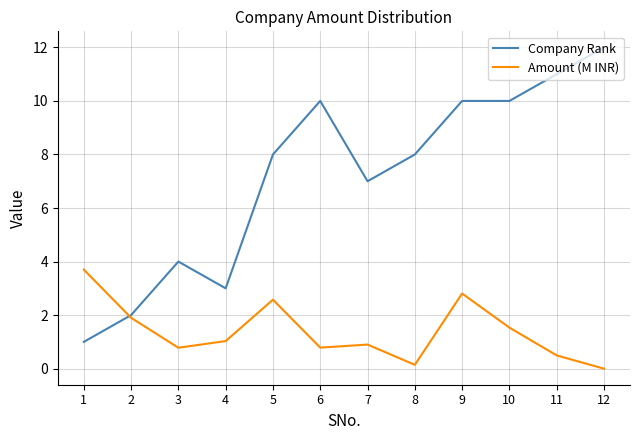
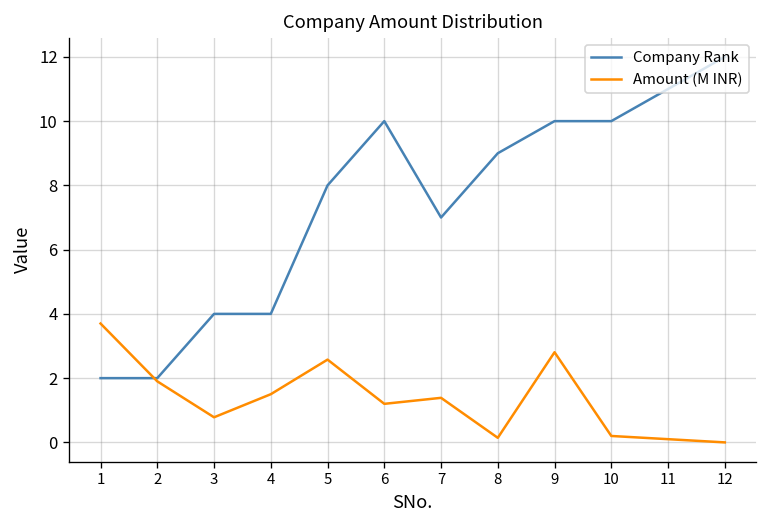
  {
    "Company Rank": {
-     "1": 1,
+     "1": 2,
      "2": 2,
      "3": 4,
-     "4": 3,
+     "4": 4,
      "5": 8,
      "6": 10,
      "7": 7,
-     "8": 8,
+     "8": 9,
      "9": 10,
      "10": 10
    },
    "Amount (M INR)": {
      "1": 3.7,
      "2": 1.9,
      "3": 0.8,
-     "4": 1.0,
+     "4": 1.5,
      "5": 2.6,
-     "6": 0.8,
-     "7": 0.9,
+     "6": 1.2,
+     "7": 1.4,
      "8": 0.1,
      "9": 2.8,
-     "10": 1.5,
-     "11": 0.5,
+     "10": 0.2,
+     "11": 0.1,
      "12": 0.0
    }
  }
